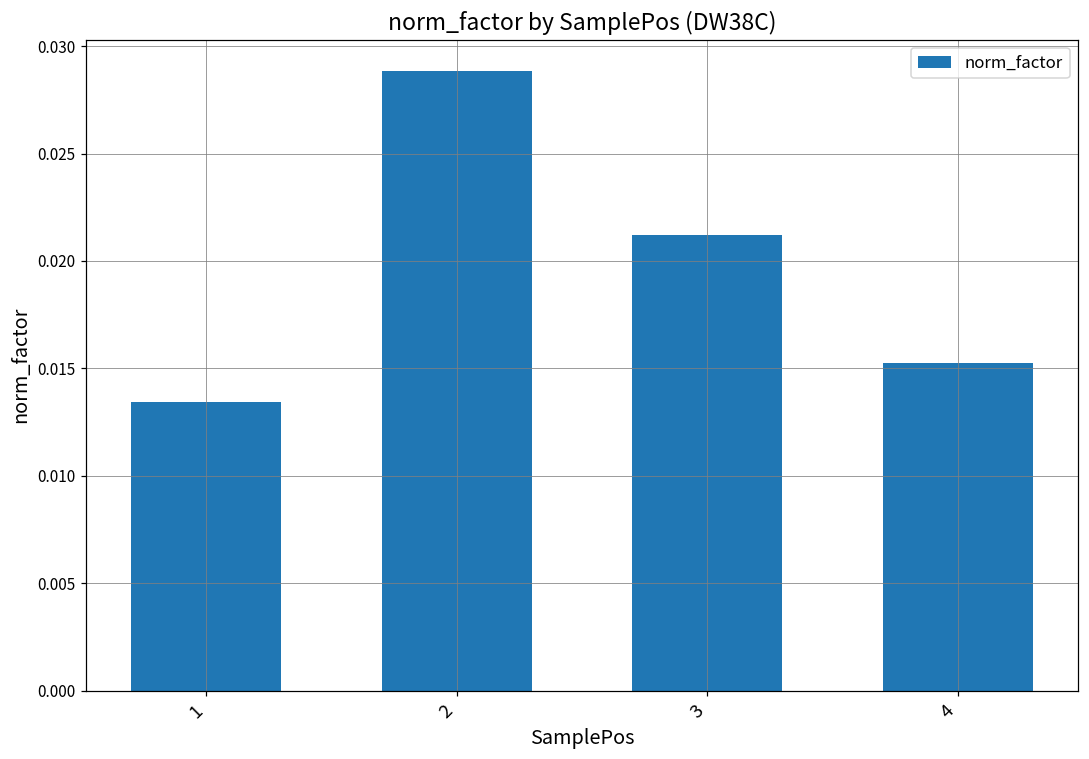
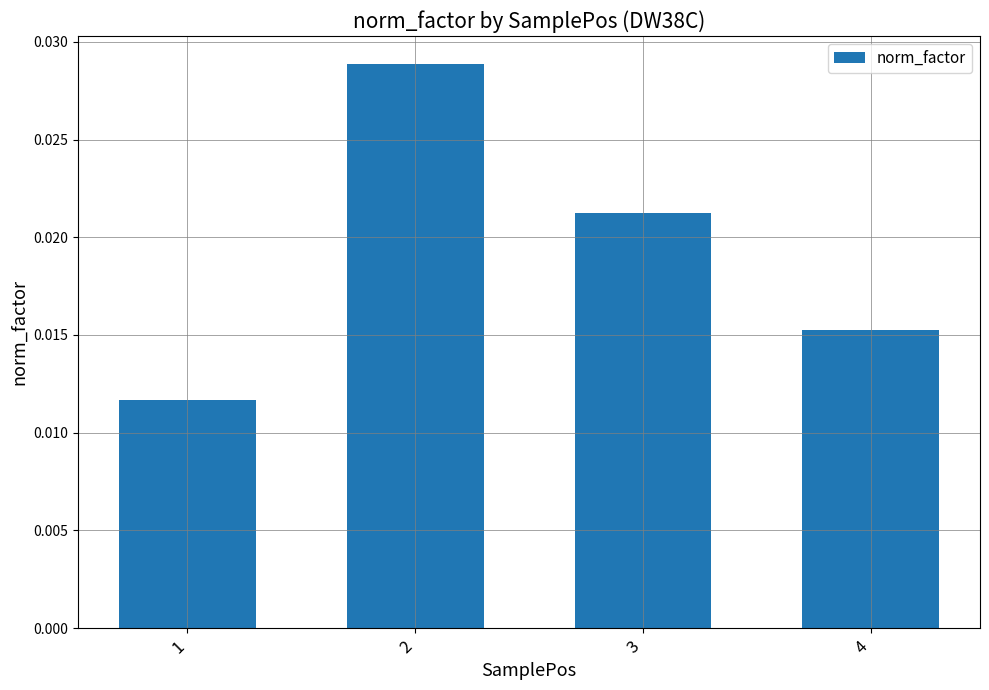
  {
-   "1": 0.0134,
+   "1": 0.0117,
    "2": 0.0289,
    "3": 0.0212,
    "4": 0.0152
  }
